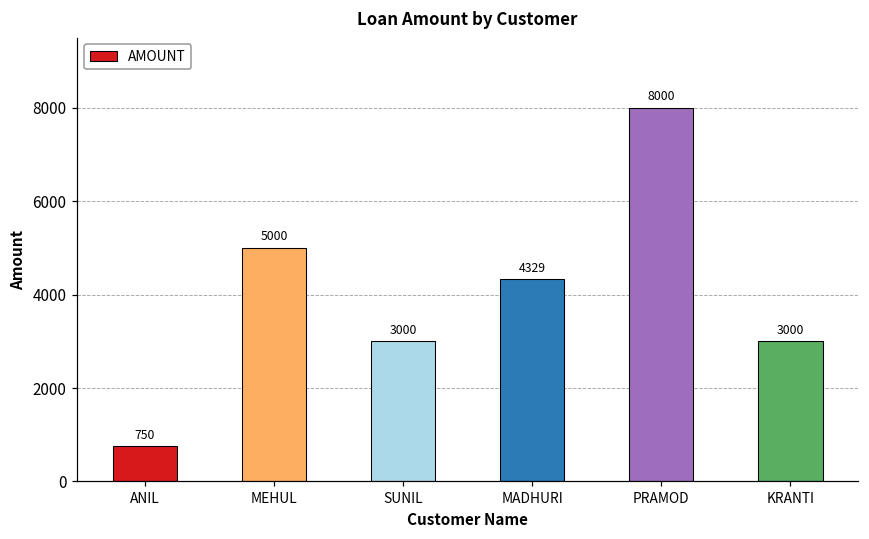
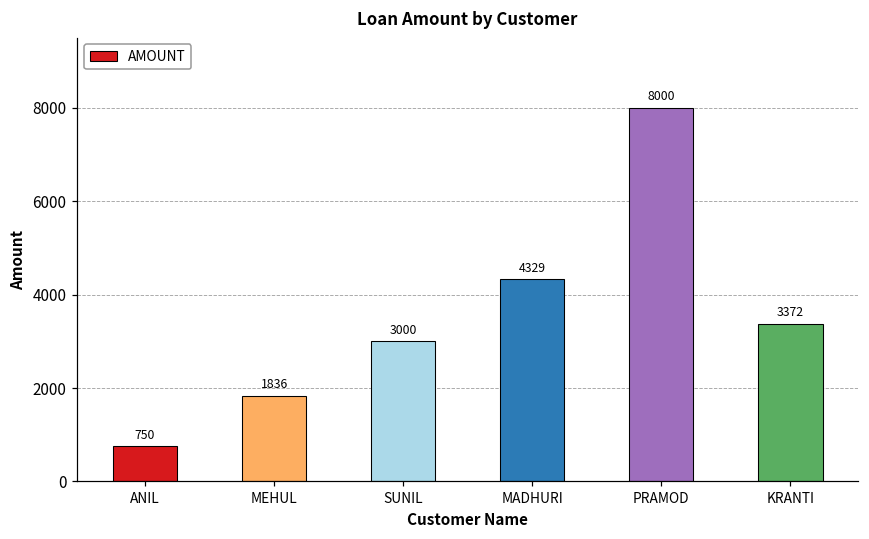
  {
    "ANIL": 750,
-   "MEHUL": 5000,
+   "MEHUL": 1836,
    "SUNIL": 3000,
    "MADHURI": 4329,
    "PRAMOD": 8000,
-   "KRANTI": 3000
+   "KRANTI": 3372
  }
